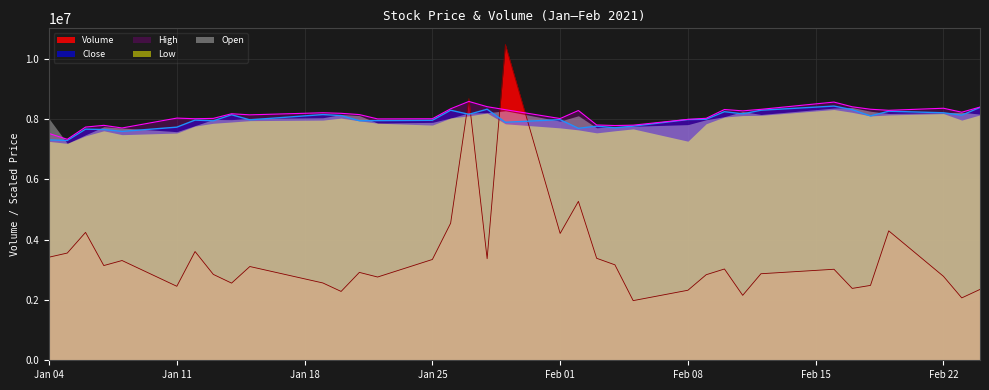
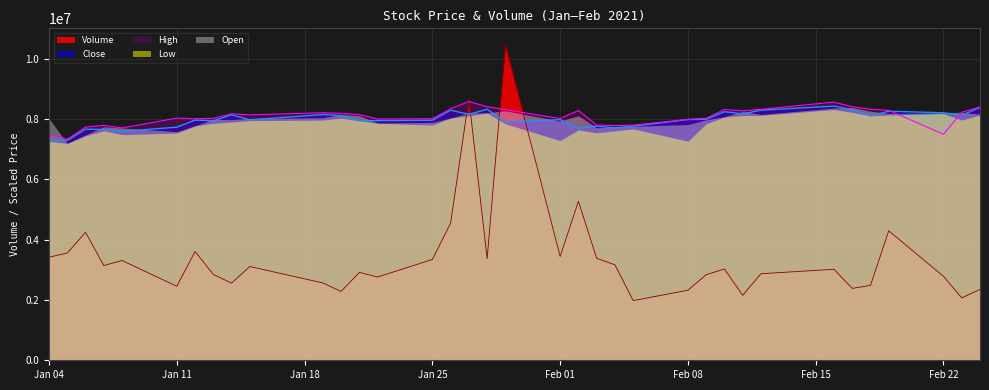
  {
    "Volume": {
      "Jan 04": 3400000,
      "Jan 11": 2500000,
      "Jan 25": 3300000,
-     "Feb 01": 4200000,
+     "Feb 01": 3400000,
      "Feb 08": 2300000,
      "Feb 22": 2800000
    },
    "Close": {
      "Jan 11": 7700000
    },
    "High": {
      "Jan 04": 7500000,
      "Jan 11": 8000000,
-     "Feb 22": 8400000
+     "Feb 22": 7500000
    },
    "Low": {
      "Jan 25": 7800000,
-     "Feb 01": 7700000,
+     "Feb 01": 7300000,
      "Feb 08": 7300000
    },
    "Open": {
      "Jan 04": 8000000,
      "Feb 08": 7800000
    }
  }
